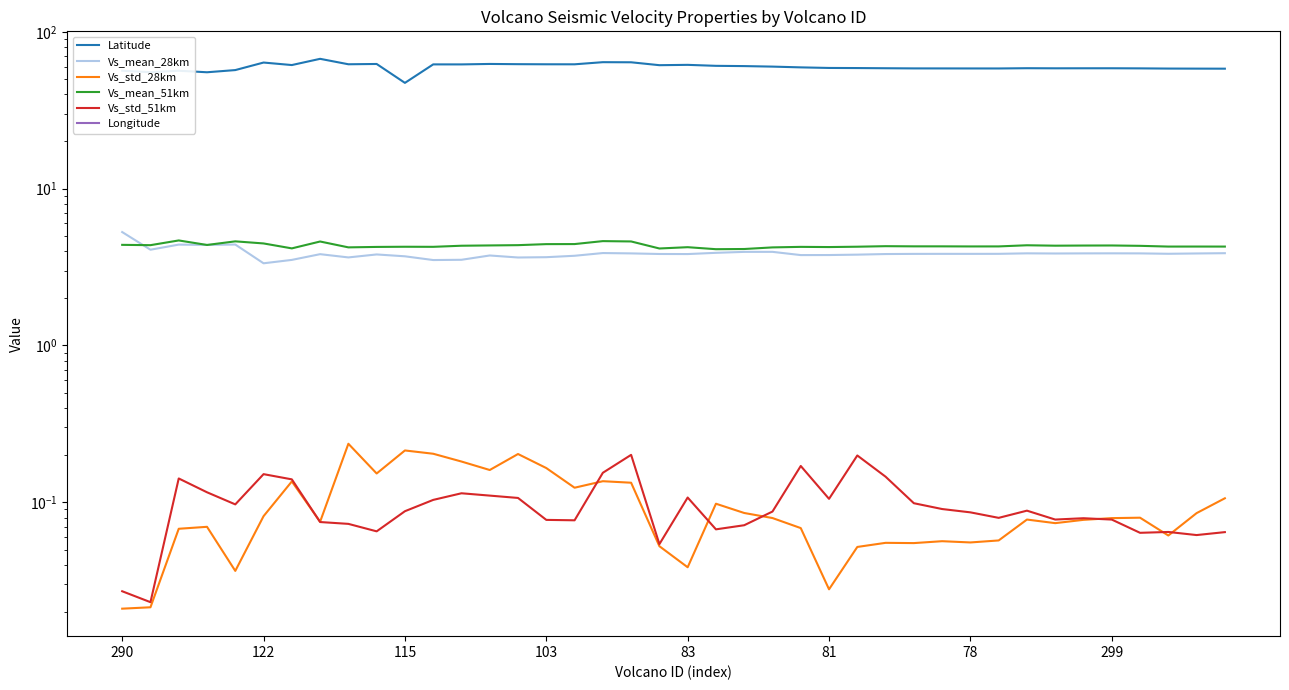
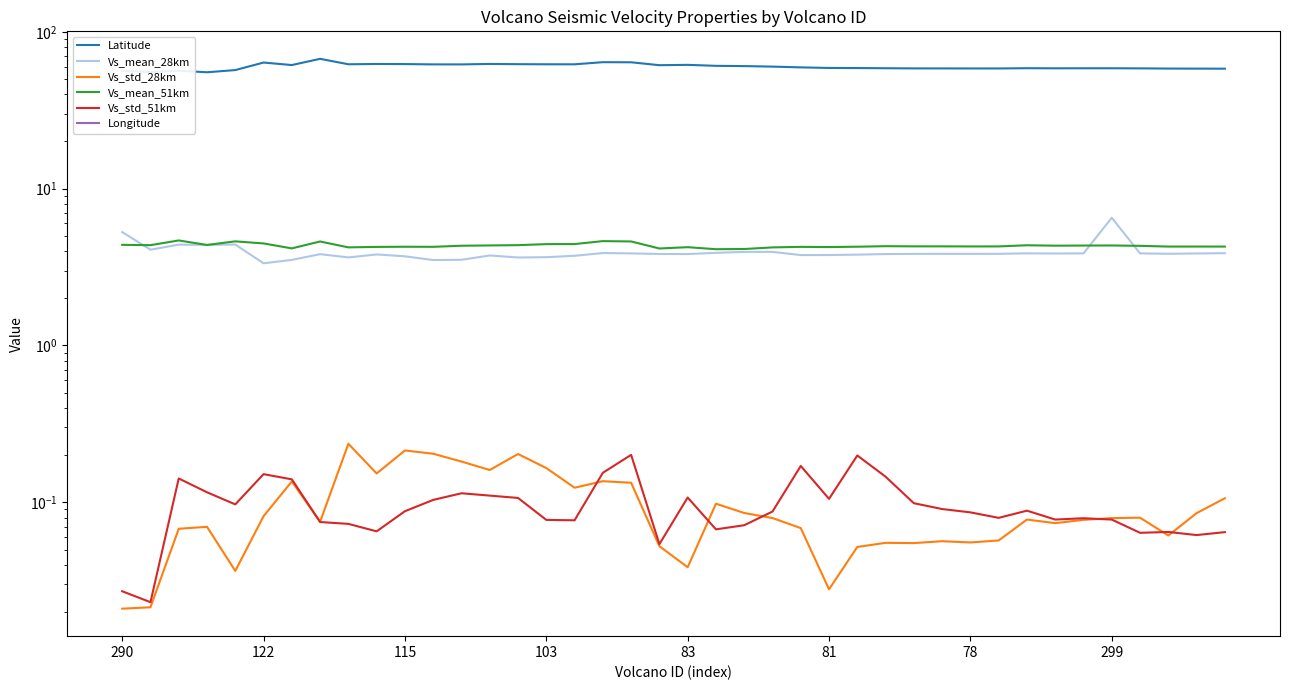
  {
    "Latitude": {
      "122": 64,
-     "115": 47,
+     "115": 62,
      "103": 62,
      "83": 62,
      "81": 59,
      "78": 58,
      "299": 59
    },
    "Vs_mean_28km": {
      "290": 5.3,
      "122": 3.3,
      "115": 3.7,
      "103": 3.7,
      "83": 3.8,
      "81": 3.8,
      "78": 3.8,
-     "299": 3.9
+     "299": 6.5
    },
    "Vs_std_28km": {
      "290": 0.021,
      "122": 0.08,
      "115": 0.21,
      "103": 0.17,
      "83": 0.039,
      "81": 0.028,
      "78": 0.055
    },
    "Vs_mean_51km": {
      "290": 4.4,
      "122": 4.5,
      "115": 4.3,
      "103": 4.4,
      "83": 4.2,
      "81": 4.2,
      "78": 4.3,
      "299": 4.3
    },
    "Vs_std_51km": {
      "290": 0.027,
      "122": 0.15,
      "115": 0.09,
      "103": 0.08,
      "83": 0.11,
      "81": 0.11,
      "78": 0.09
    }
  }
